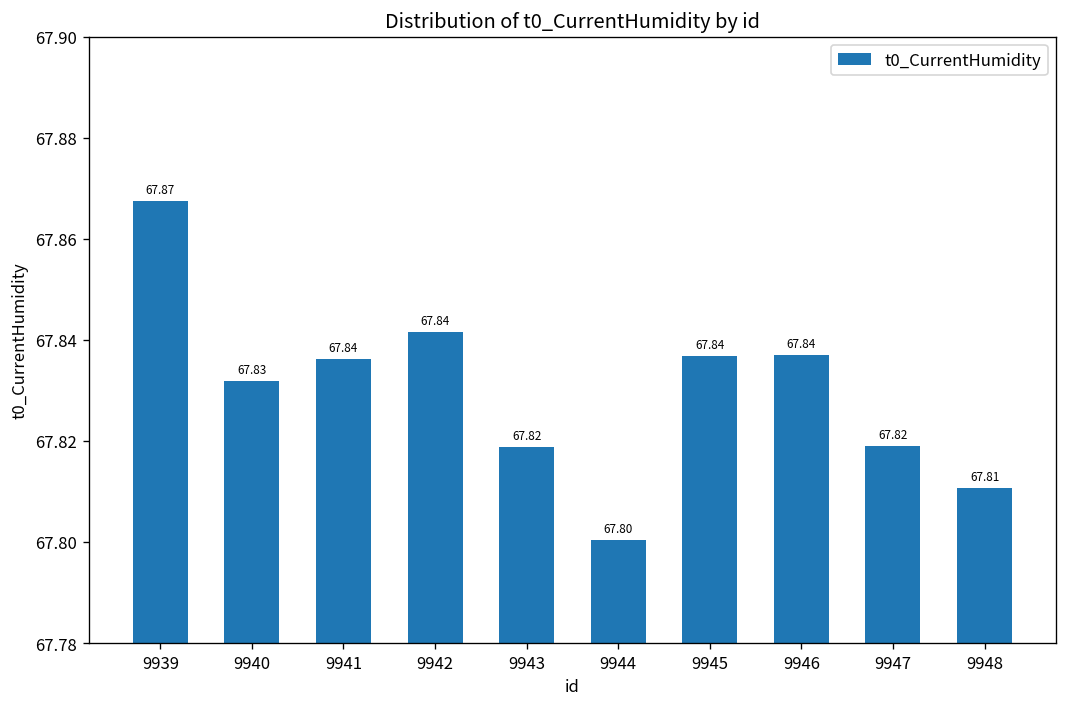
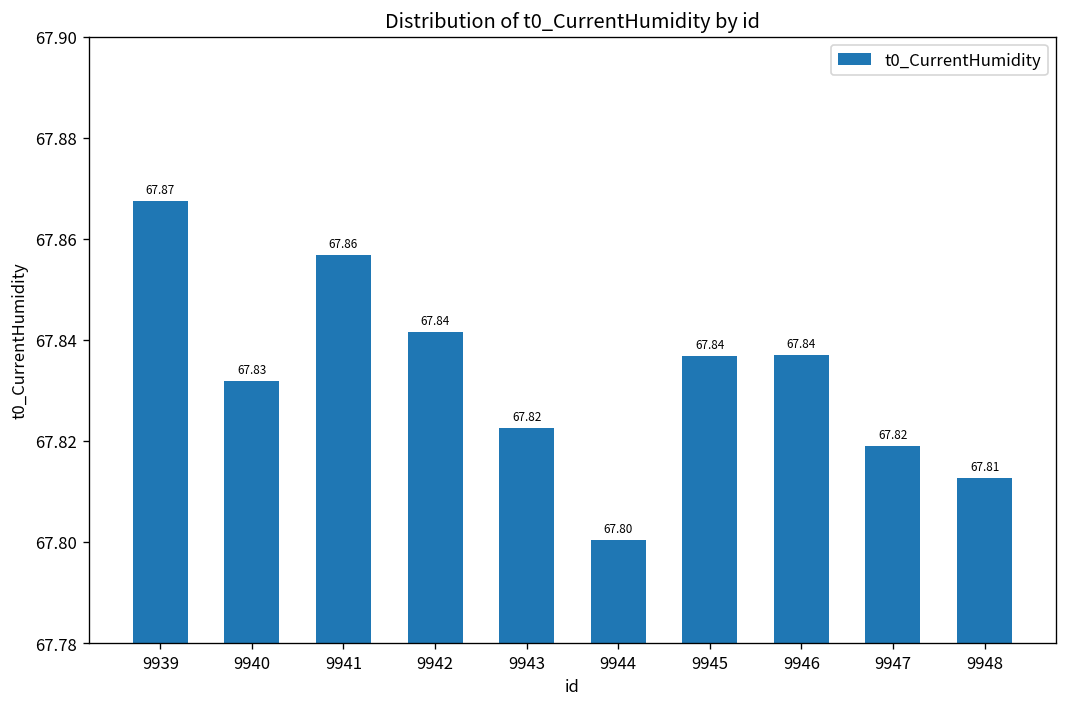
  {
    "9939": 67.87,
    "9940": 67.83,
-   "9941": 67.84,
+   "9941": 67.86,
    "9942": 67.84,
-   "9943": 67.819,
+   "9943": 67.823,
    "9944": 67.80,
    "9945": 67.84,
    "9946": 67.84,
    "9947": 67.82,
-   "9948": 67.811
+   "9948": 67.813
  }
